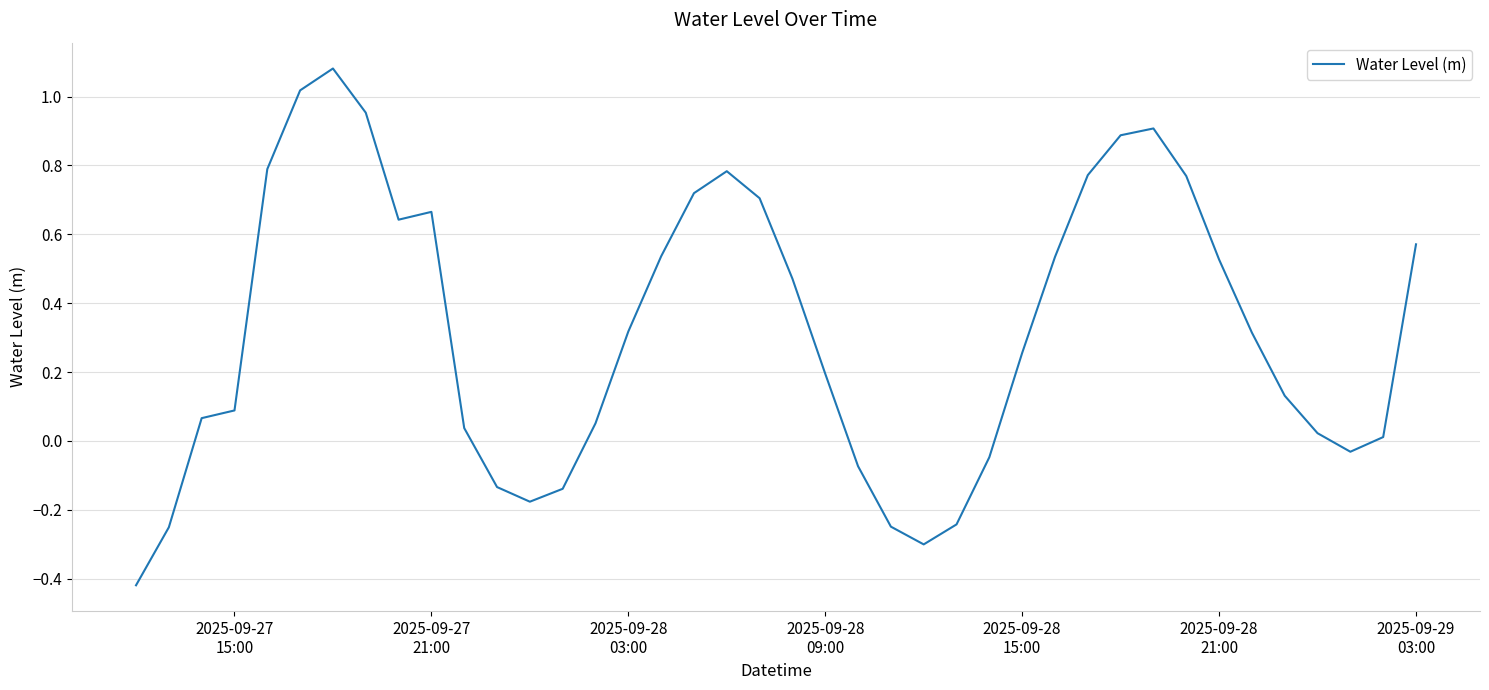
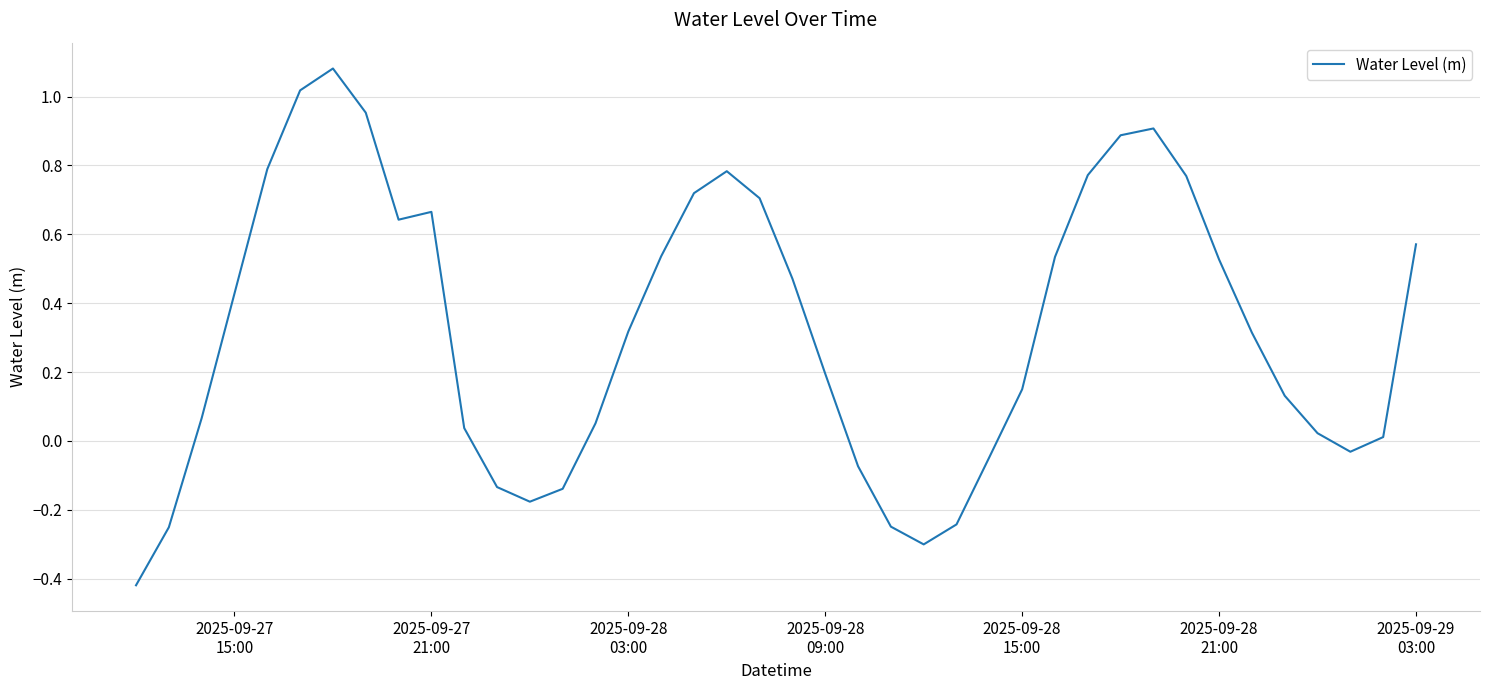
  {
-   "2025-09-27 15:00": 0.09,
+   "2025-09-27 15:00": 0.43,
    "2025-09-27 21:00": 0.67,
    "2025-09-28 03:00": 0.32,
    "2025-09-28 09:00": 0.20,
-   "2025-09-28 15:00": 0.26,
+   "2025-09-28 15:00": 0.15,
    "2025-09-28 21:00": 0.53,
    "2025-09-29 03:00": 0.57
  }
